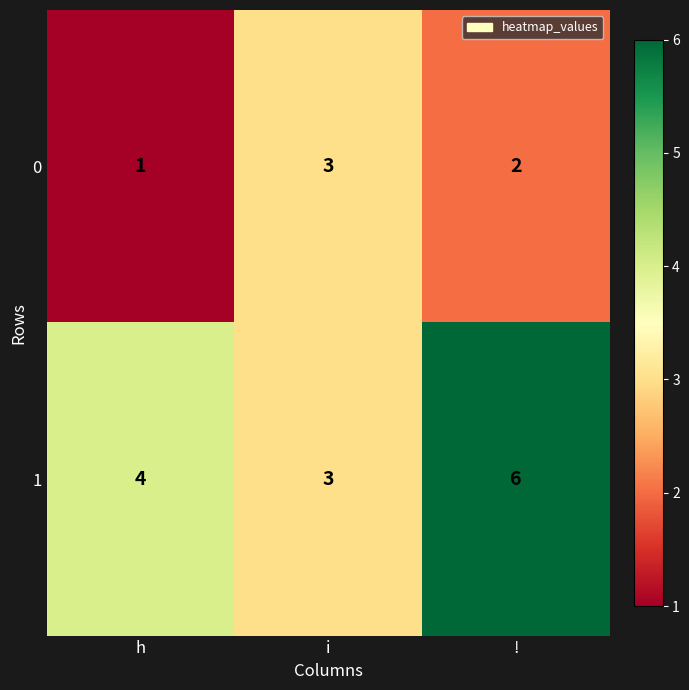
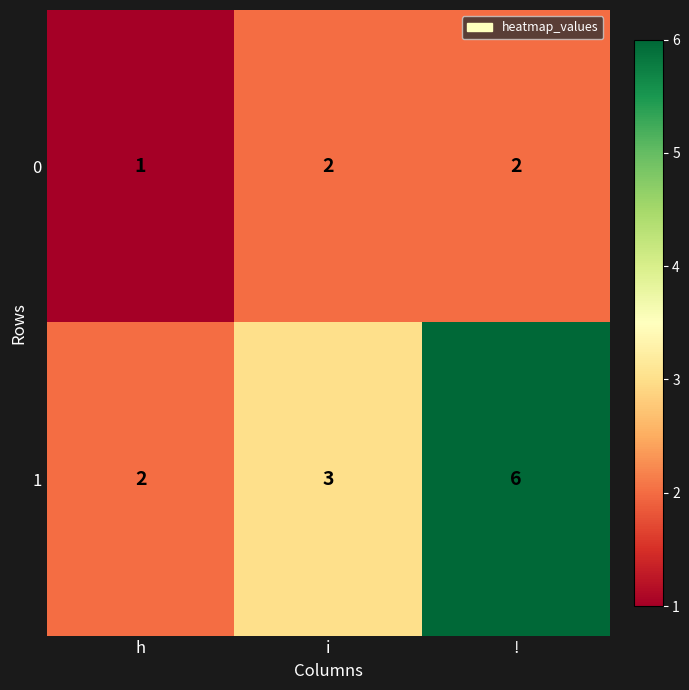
  {
    "0": {
      "h": 1,
-     "i": 3,
+     "i": 2,
      "!": 2
    },
    "1": {
-     "h": 4,
+     "h": 2,
      "i": 3,
      "!": 6
    }
  }
